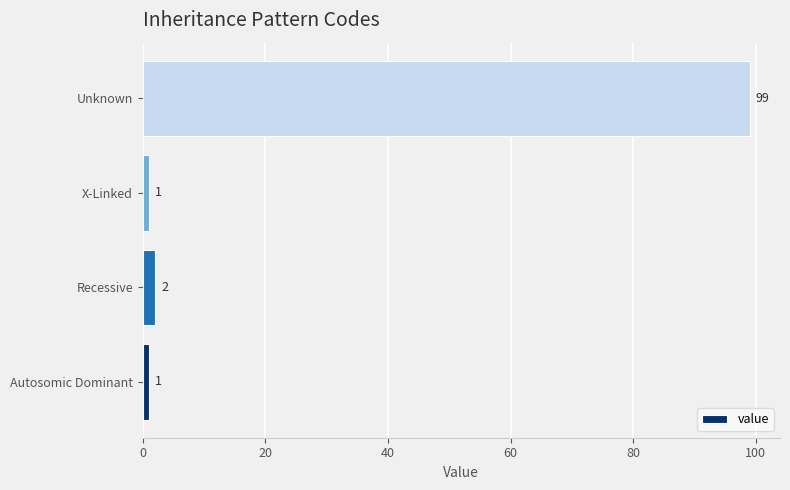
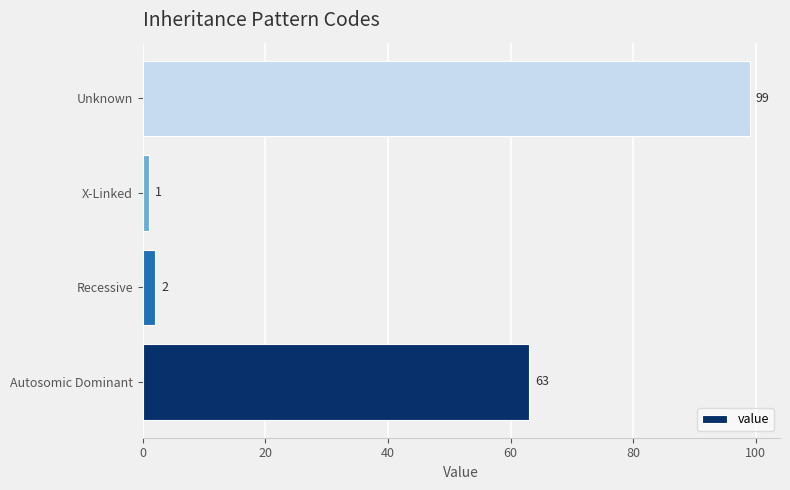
  {
    "Unknown": 99,
    "X-Linked": 1,
    "Recessive": 2,
-   "Autosomic Dominant": 1
+   "Autosomic Dominant": 63
  }
